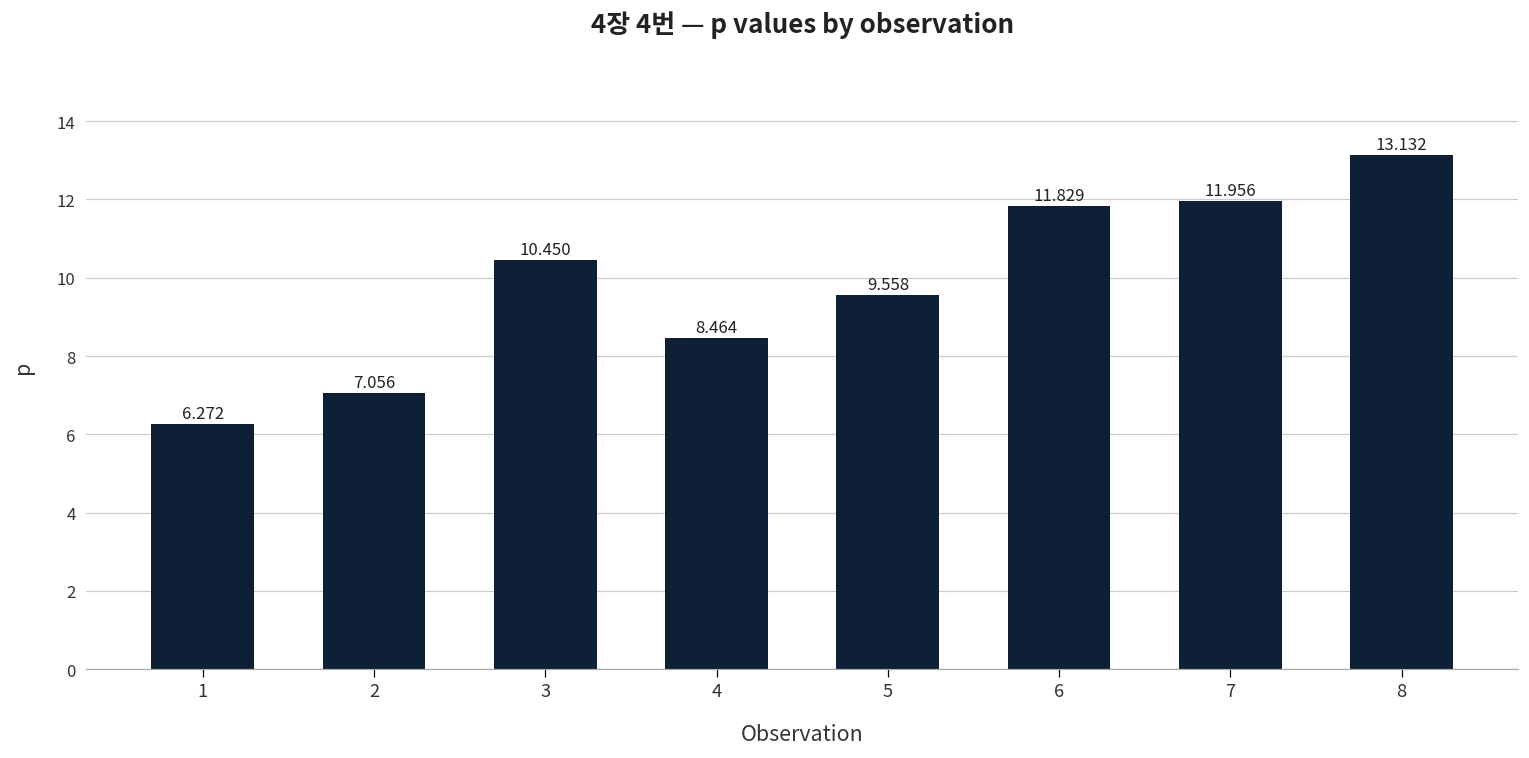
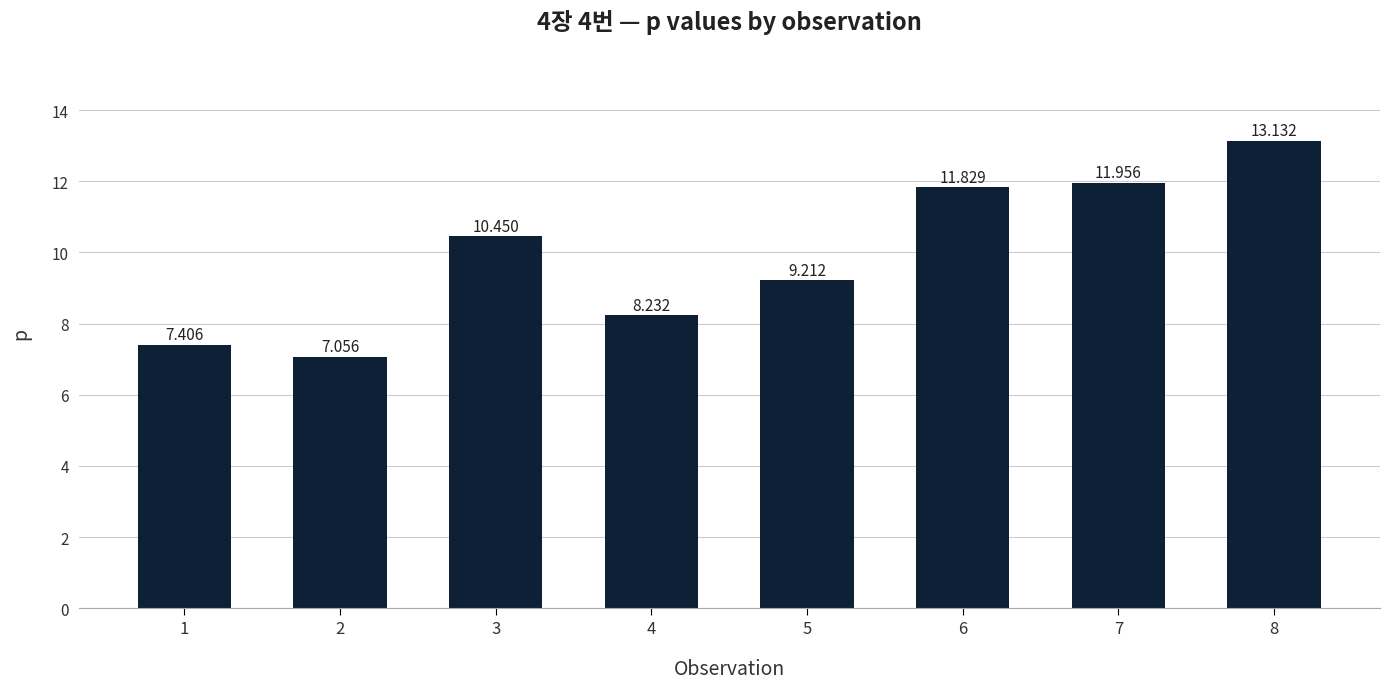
  {
-   "1": 6.272,
+   "1": 7.406,
    "2": 7.056,
    "3": 10.450,
-   "4": 8.464,
-   "5": 9.558,
+   "4": 8.232,
+   "5": 9.212,
    "6": 11.829,
    "7": 11.956,
    "8": 13.132
  }
